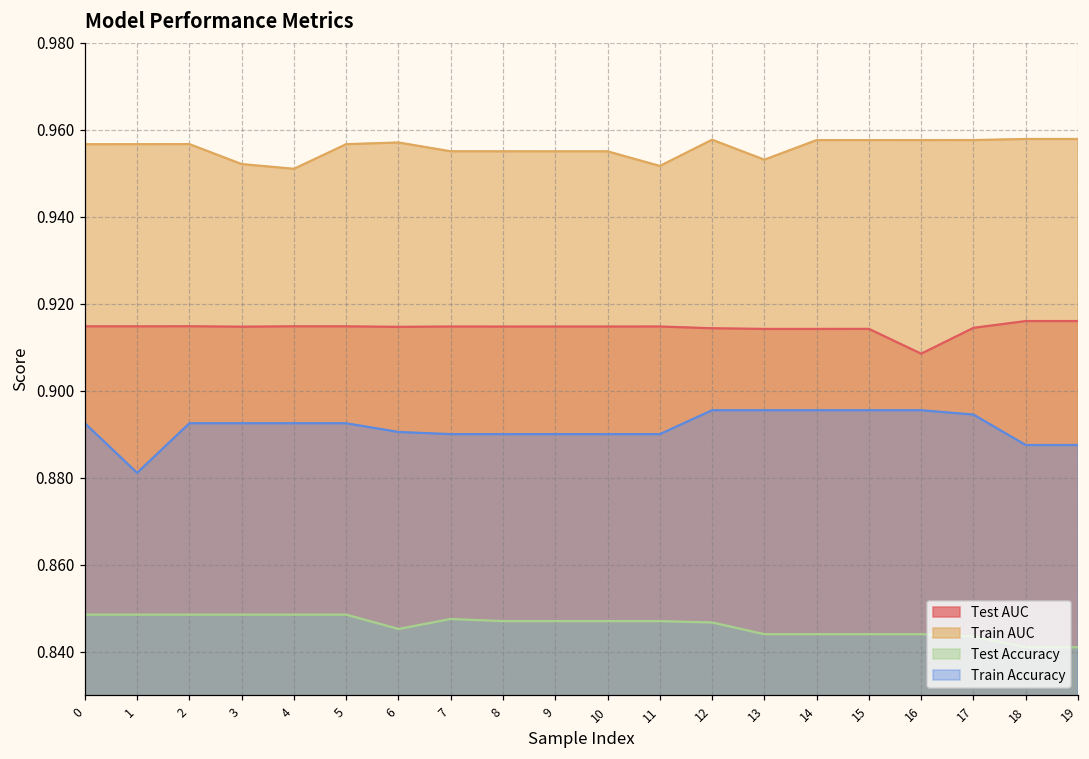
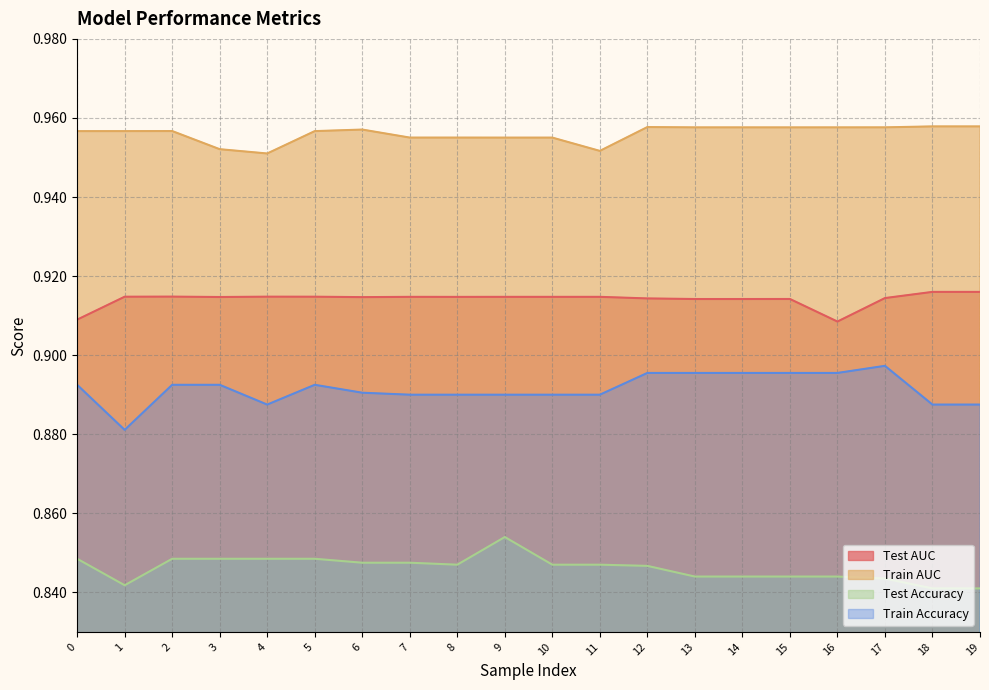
  {
    "Test AUC": {
-     "0": 0.915,
+     "0": 0.909,
      "1": 0.915,
      "2": 0.915,
      "3": 0.915,
      "4": 0.915,
      "5": 0.915,
      "6": 0.915,
      "7": 0.915,
      "8": 0.915,
      "9": 0.915,
      "10": 0.915,
      "11": 0.915,
      "12": 0.914,
      "13": 0.914,
      "14": 0.914,
      "15": 0.914,
      "16": 0.909,
      "17": 0.914,
      "18": 0.916,
      "19": 0.916
    },
    "Train AUC": {
      "0": 0.957,
      "1": 0.957,
      "2": 0.957,
      "3": 0.952,
      "4": 0.951,
      "5": 0.957,
      "6": 0.957,
      "7": 0.955,
      "8": 0.955,
      "9": 0.955,
      "10": 0.955,
      "11": 0.952,
      "12": 0.958,
-     "13": 0.953,
+     "13": 0.958,
      "14": 0.958,
      "15": 0.958,
      "16": 0.958,
      "17": 0.958,
      "18": 0.958,
      "19": 0.958
    },
    "Test Accuracy": {
      "0": 0.849,
-     "1": 0.849,
+     "1": 0.842,
      "2": 0.849,
      "3": 0.849,
      "4": 0.849,
      "5": 0.849,
-     "6": 0.845,
+     "6": 0.848,
      "7": 0.848,
      "8": 0.847,
-     "9": 0.847,
+     "9": 0.854,
      "10": 0.847,
      "11": 0.847,
      "12": 0.847,
      "13": 0.844,
      "14": 0.844,
      "15": 0.844,
      "16": 0.844,
      "19": 0.841
    },
    "Train Accuracy": {
      "0": 0.893,
      "1": 0.881,
      "2": 0.893,
      "3": 0.893,
-     "4": 0.893,
+     "4": 0.888,
      "5": 0.893,
      "6": 0.891,
      "7": 0.890,
      "8": 0.890,
      "9": 0.890,
      "10": 0.890,
      "11": 0.890,
      "12": 0.896,
      "13": 0.896,
      "14": 0.896,
      "15": 0.896,
      "16": 0.896,
-     "17": 0.895,
+     "17": 0.897,
      "18": 0.888,
      "19": 0.888
    }
  }
